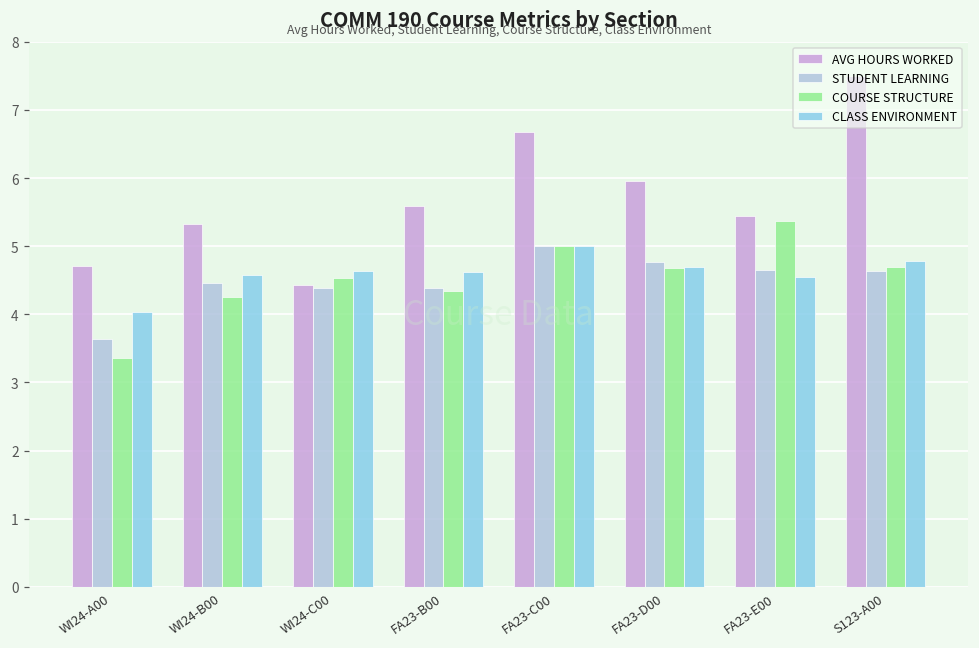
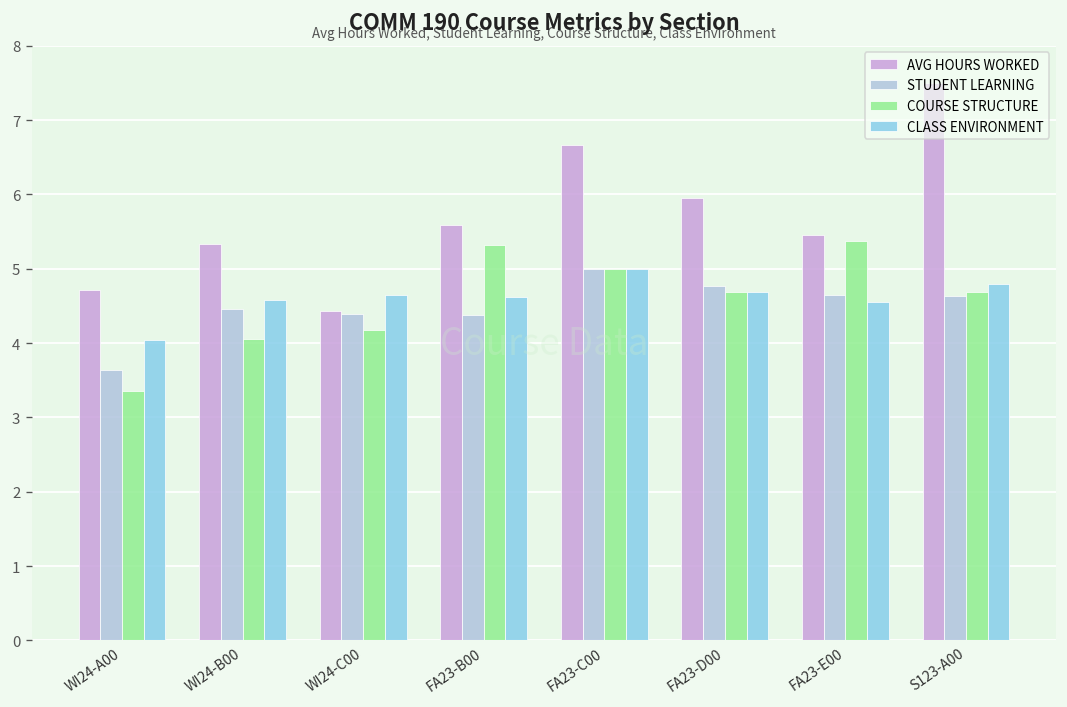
  {
    "COURSE STRUCTURE": {
      "WI24-A00": 3.4,
-     "WI24-B00": 4.3,
-     "WI24-C00": 4.5,
-     "FA23-B00": 4.3,
+     "WI24-B00": 4.1,
+     "WI24-C00": 4.2,
+     "FA23-B00": 5.3,
      "FA23-C00": 5.0,
      "FA23-D00": 4.7,
      "FA23-E00": 5.4,
      "S123-A00": 4.7
    }
  }
